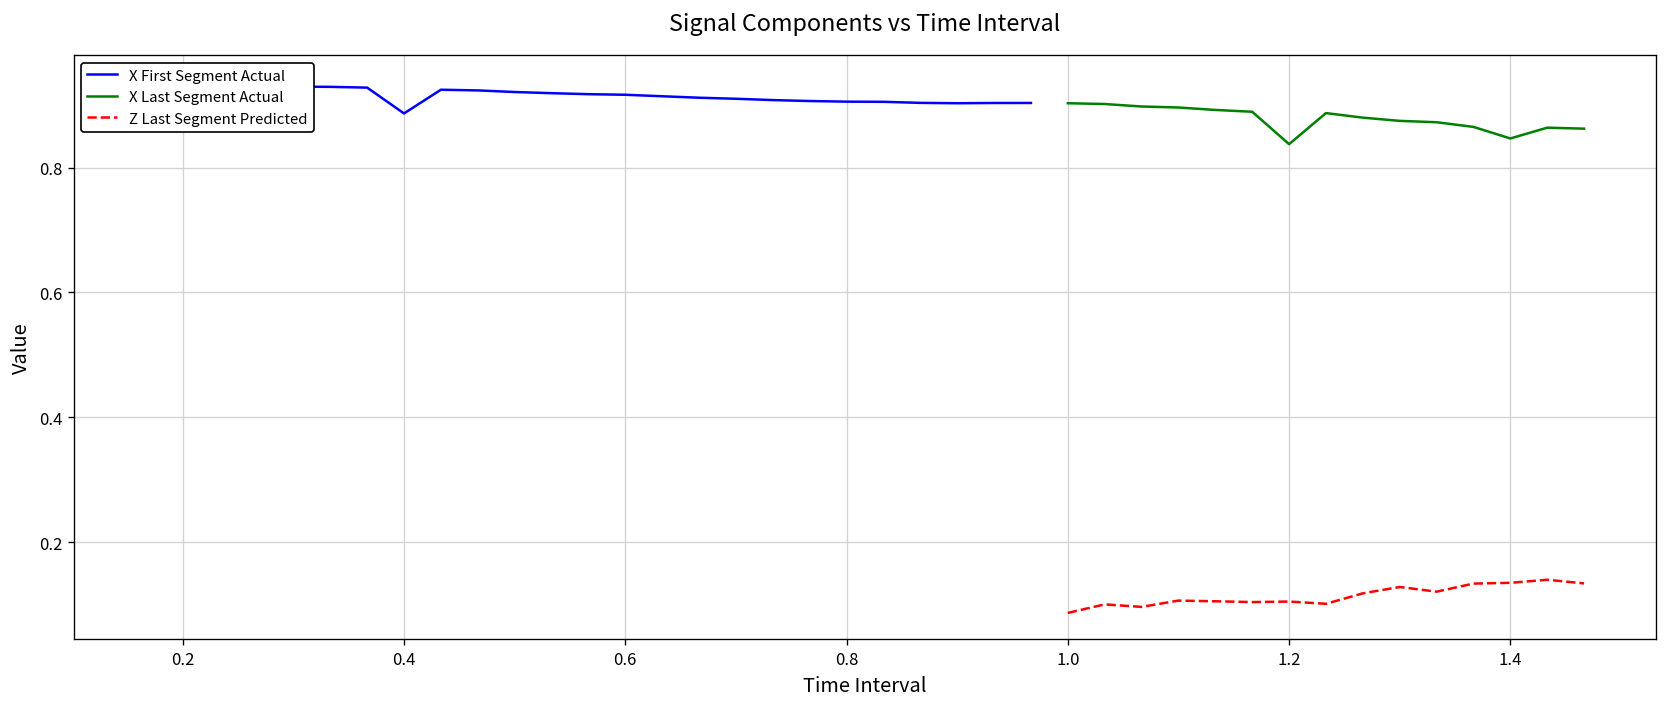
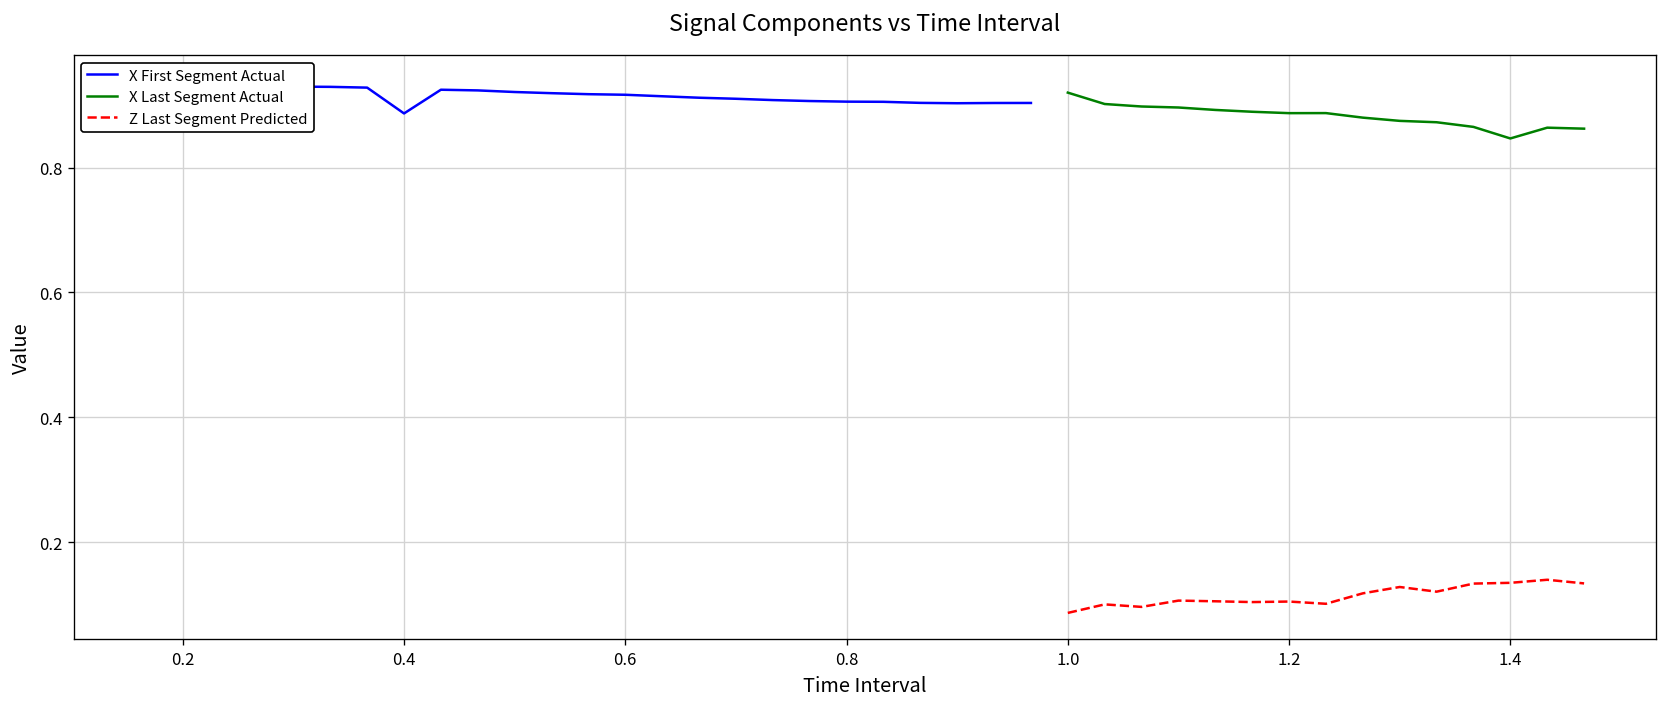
  {
    "X First Segment Actual": {
      "0.4": 0.89,
      "0.6": 0.92,
      "0.8": 0.91
    },
    "X Last Segment Actual": {
-     "1.0": 0.90,
-     "1.2": 0.84,
+     "1.0": 0.92,
+     "1.2": 0.89,
      "1.4": 0.85
    },
    "Z Last Segment Predicted": {
      "1.0": 0.09,
      "1.2": 0.10,
      "1.4": 0.13
    }
  }
